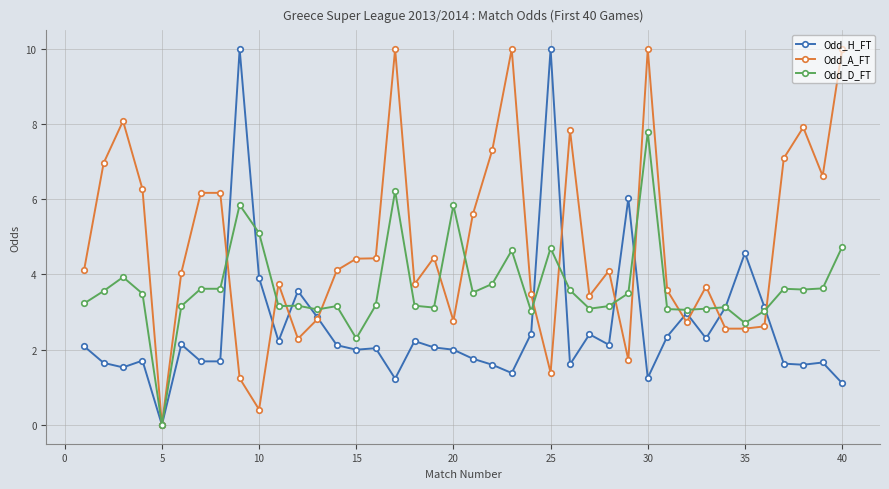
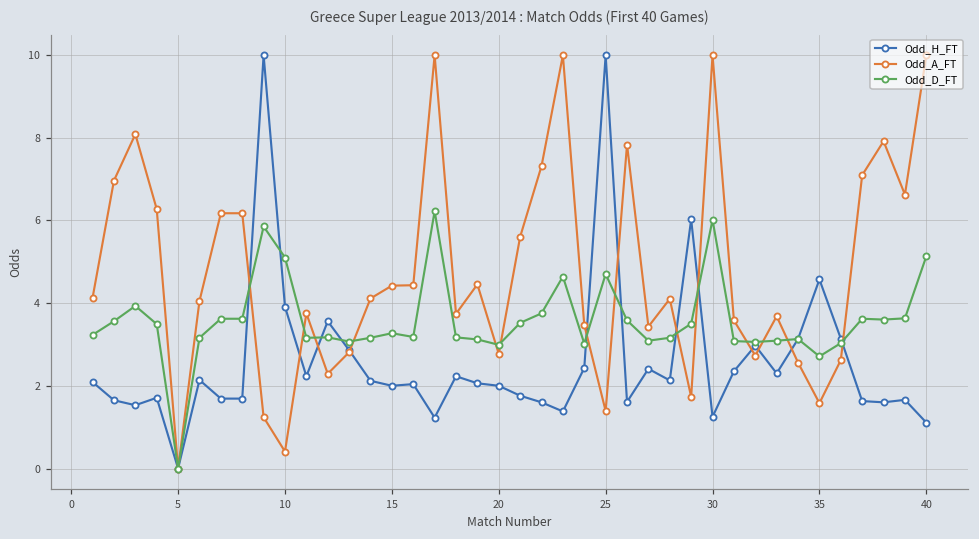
  {
    "Odd_H_FT": {
      "10": 3.9,
      "15": 2.0,
      "20": 2.0,
      "25": 10.0,
      "30": 1.3,
      "35": 4.6,
      "40": 1.1
    },
    "Odd_A_FT": {
      "10": 0.4,
      "15": 4.4,
      "20": 2.8,
      "25": 1.4,
      "30": 10.0,
-     "35": 2.6
+     "35": 1.6
    },
    "Odd_D_FT": {
      "10": 5.1,
-     "15": 2.3,
-     "20": 5.8,
+     "15": 3.3,
+     "20": 3.0,
      "25": 4.7,
-     "30": 7.8,
+     "30": 6.0,
      "35": 2.7,
-     "40": 4.7
+     "40": 5.1
    }
  }
